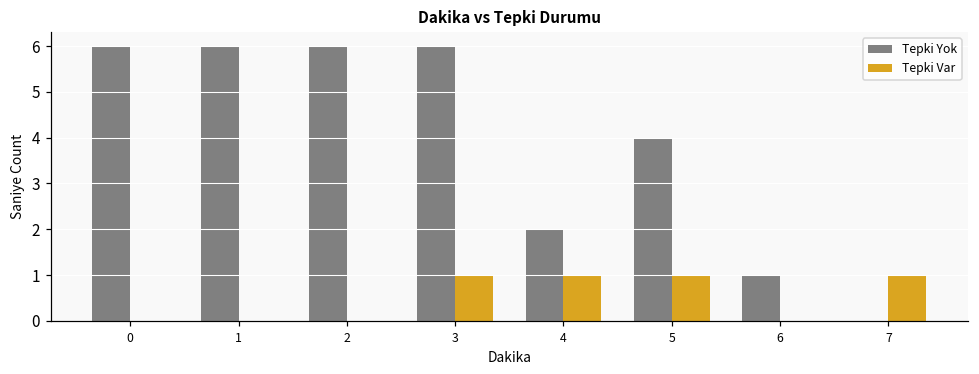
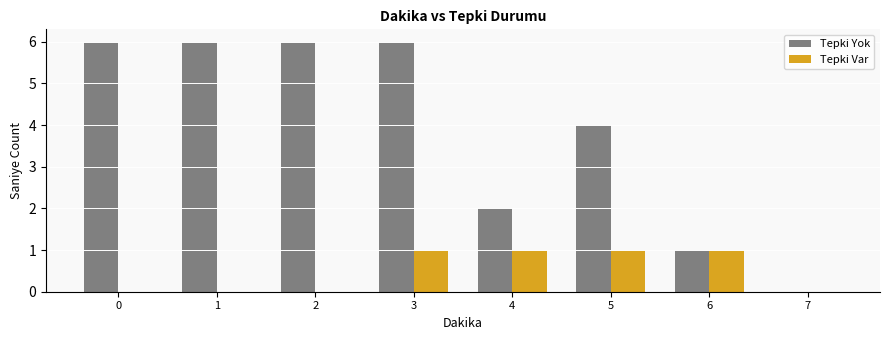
  {
    "Tepki Yok": {
      "0": 6,
      "1": 6,
      "2": 6,
      "3": 6,
      "4": 2,
      "5": 4,
      "6": 1,
      "7": 0
    },
    "Tepki Var": {
      "0": 0,
      "1": 0,
      "2": 0,
      "3": 1,
      "4": 1,
      "5": 1,
-     "6": 0,
-     "7": 1
+     "6": 1,
+     "7": 0
    }
  }
